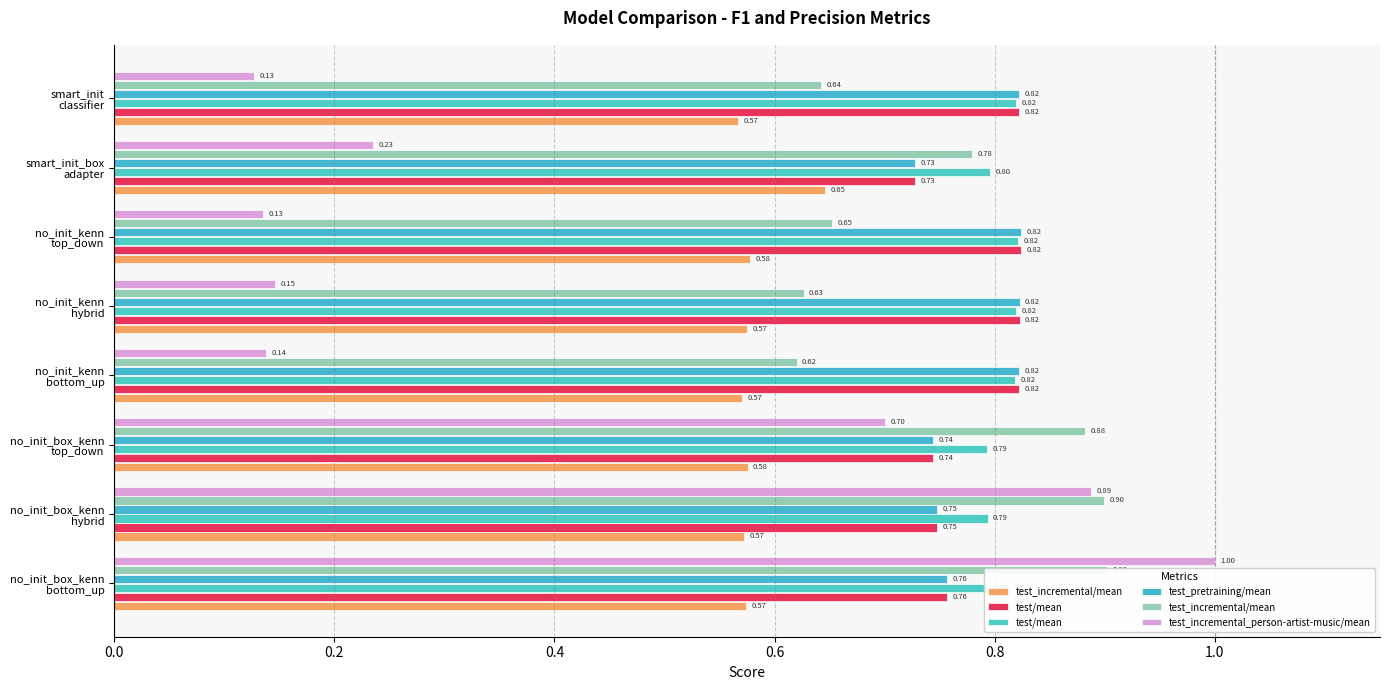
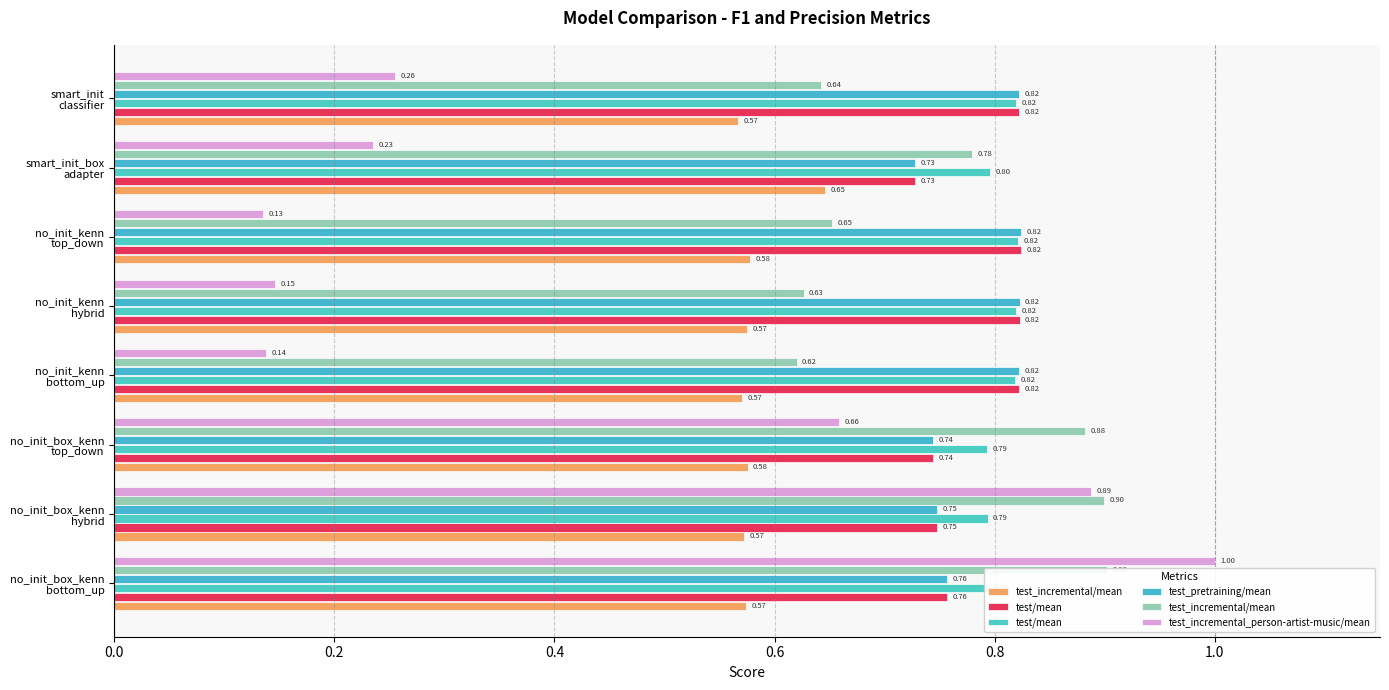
  {
    "test_incremental_person-artist-music/mean": {
-     "smart_init classifier": 0.13,
+     "smart_init classifier": 0.26,
      "smart_init_box adapter": 0.23,
      "no_init_kenn top_down": 0.13,
      "no_init_kenn hybrid": 0.15,
      "no_init_kenn bottom_up": 0.14,
-     "no_init_box_kenn top_down": 0.70,
+     "no_init_box_kenn top_down": 0.66,
      "no_init_box_kenn hybrid": 0.89,
      "no_init_box_kenn bottom_up": 1.00
    }
  }
